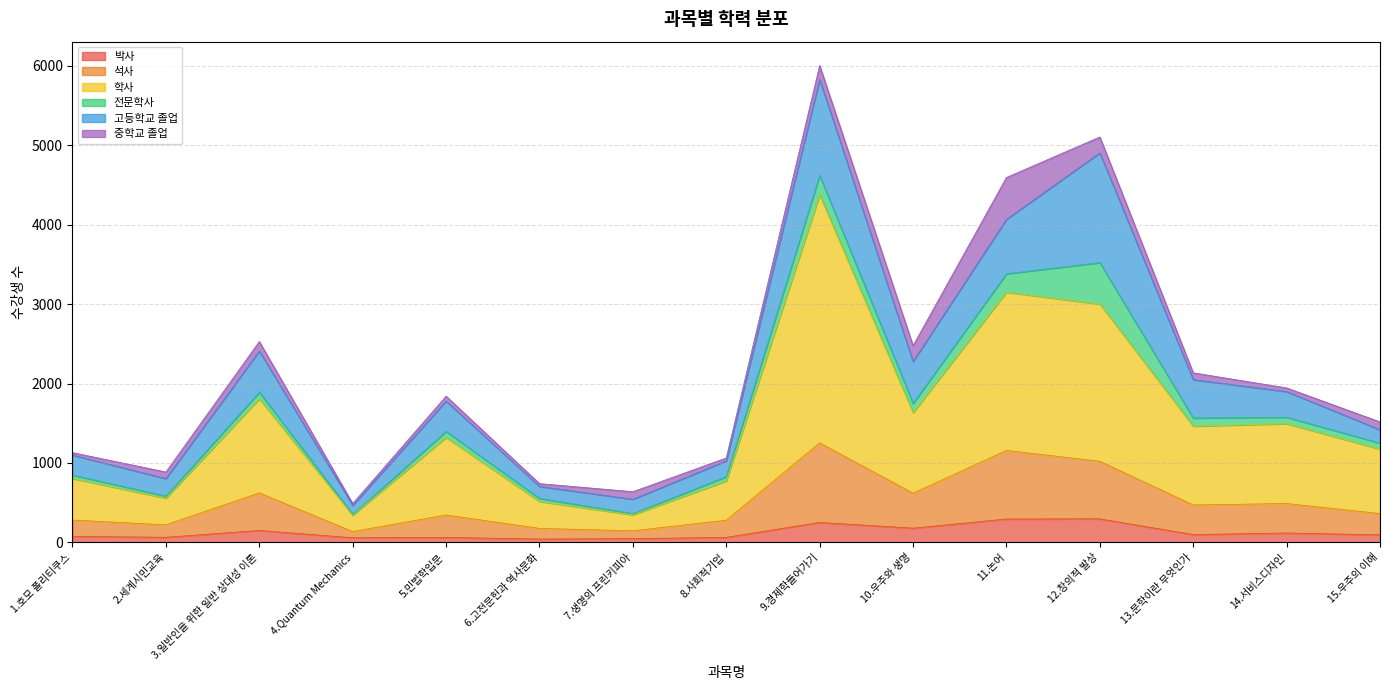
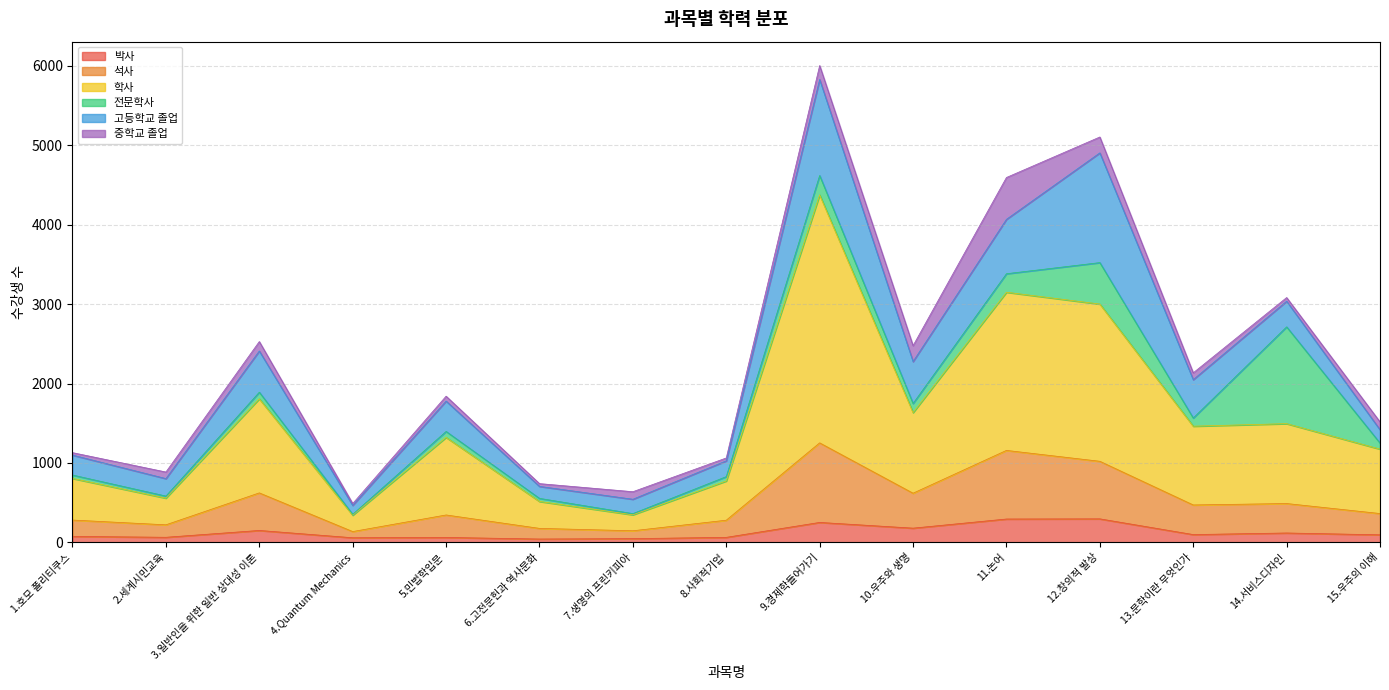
  {
    "학사": {
      "1.호모 폴리티쿠스": 500,
      "3.일반인을 위한 일반 상대성 이론": 1200,
      "5.민법학입문": 1000,
      "6.고전문헌과 역사문화": 300,
      "8.사회적기업": 500,
      "9.경제학들어가기": 3100,
      "10.우주와 생명": 1000,
      "11.논어": 2000,
      "12.창의적 발상": 2000,
      "13.문학이란 무엇인가": 1000,
      "14.서비스디자인": 1000,
      "15.우주의 이해": 800
    },
    "전문학사": {
      "1.호모 폴리티쿠스": 0,
      "3.일반인을 위한 일반 상대성 이론": 100,
      "5.민법학입문": 100,
      "6.고전문헌과 역사문화": 0,
      "8.사회적기업": 100,
      "9.경제학들어가기": 200,
      "10.우주와 생명": 100,
      "11.논어": 200,
      "12.창의적 발상": 500,
      "13.문학이란 무엇인가": 100,
-     "14.서비스디자인": 100,
+     "14.서비스디자인": 1200,
      "15.우주의 이해": 100
    },
    "고등학교 졸업": {
      "2.세계시민교육": 200,
      "3.일반인을 위한 일반 상대성 이론": 500,
      "5.민법학입문": 400,
      "6.고전문헌과 역사문화": 200,
      "7.생명의 프린키피아": 200,
      "8.사회적기업": 200,
      "9.경제학들어가기": 1200,
      "10.우주와 생명": 500,
      "11.논어": 700,
      "12.창의적 발상": 1400,
      "13.문학이란 무엇인가": 500,
      "14.서비스디자인": 300,
      "15.우주의 이해": 200
    },
    "중학교 졸업": {
      "2.세계시민교육": 100,
      "3.일반인을 위한 일반 상대성 이론": 100,
      "5.민법학입문": 100,
      "6.고전문헌과 역사문화": 0,
      "7.생명의 프린키피아": 100,
      "8.사회적기업": 0,
      "9.경제학들어가기": 200,
      "10.우주와 생명": 200,
      "11.논어": 500,
      "12.창의적 발상": 200,
      "13.문학이란 무엇인가": 100,
      "14.서비스디자인": 0,
      "15.우주의 이해": 100
    }
  }
